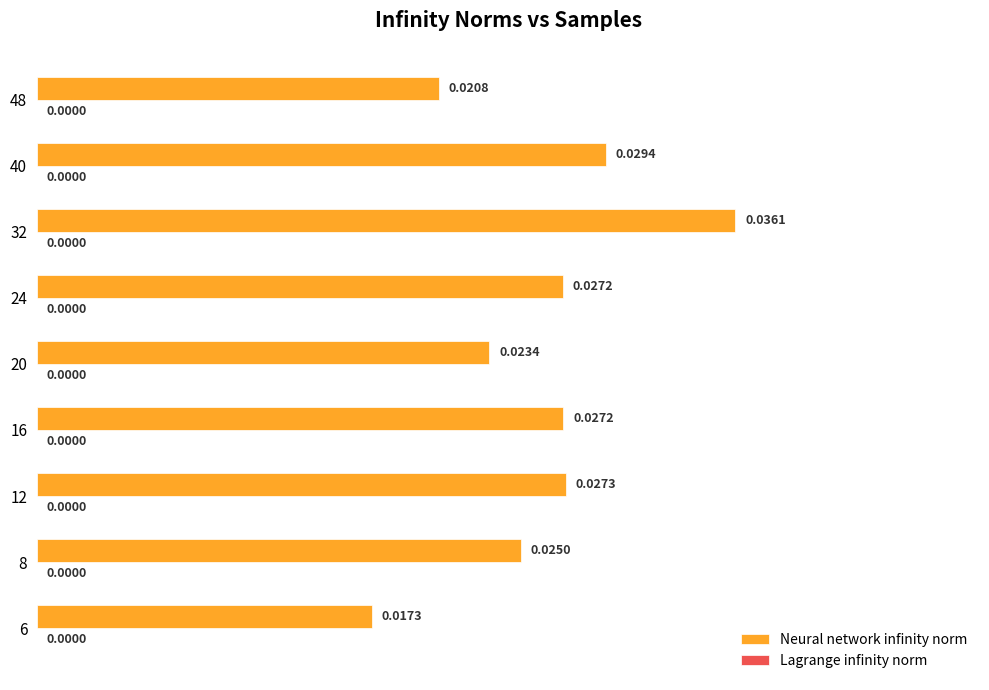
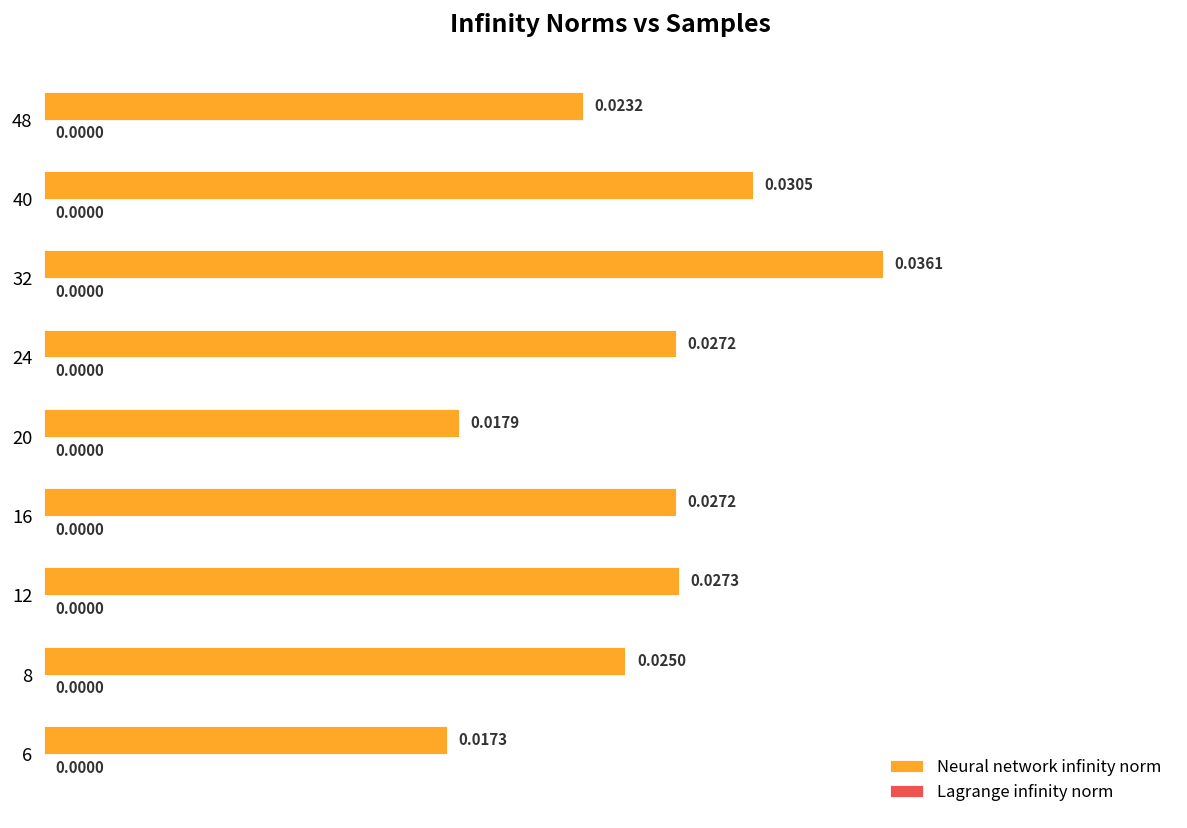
  {
    "Neural network infinity norm": {
-     "48": 0.0208,
-     "40": 0.0294,
+     "48": 0.0232,
+     "40": 0.0305,
      "32": 0.0361,
      "24": 0.0272,
-     "20": 0.0234,
+     "20": 0.0179,
      "16": 0.0272,
      "12": 0.0273,
      "8": 0.0250,
      "6": 0.0173
    },
    "Lagrange infinity norm": {
      "48": 0.0000,
      "40": 0.0000,
      "32": 0.0000,
      "24": 0.0000,
      "20": 0.0000,
      "16": 0.0000,
      "12": 0.0000,
      "8": 0.0000,
      "6": 0.0000
    }
  }
